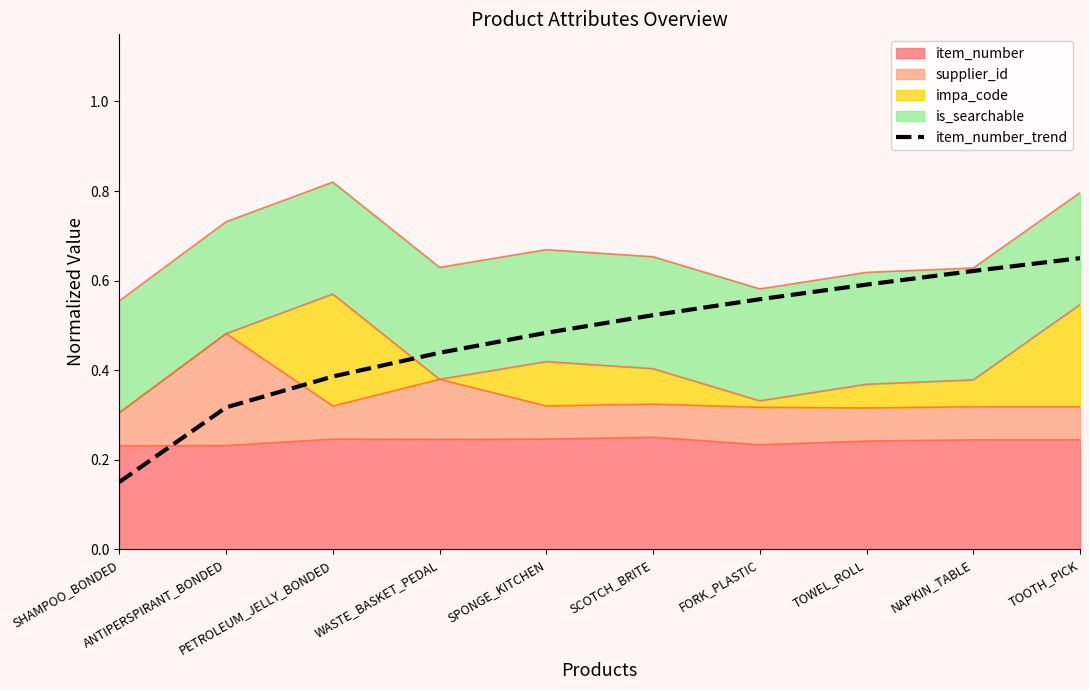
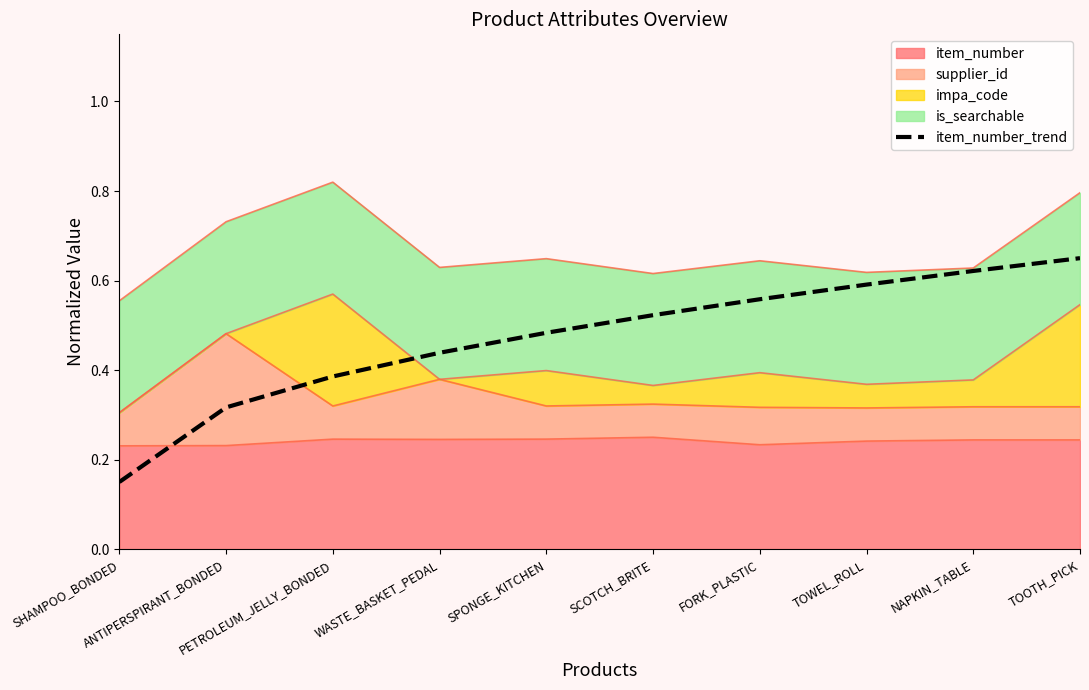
  {
    "impa_code": {
      "PETROLEUM_JELLY_BONDED": 0.25,
-     "SPONGE_KITCHEN": 0.10,
-     "SCOTCH_BRITE": 0.08,
-     "FORK_PLASTIC": 0.01,
+     "SPONGE_KITCHEN": 0.08,
+     "SCOTCH_BRITE": 0.04,
+     "FORK_PLASTIC": 0.08,
      "TOWEL_ROLL": 0.05,
      "NAPKIN_TABLE": 0.06,
      "TOOTH_PICK": 0.23
    },
    "is_searchable": {
      "SHAMPOO_BONDED": 0.25,
      "ANTIPERSPIRANT_BONDED": 0.25,
      "PETROLEUM_JELLY_BONDED": 0.25,
      "WASTE_BASKET_PEDAL": 0.25,
      "SPONGE_KITCHEN": 0.25,
      "SCOTCH_BRITE": 0.25,
      "FORK_PLASTIC": 0.25,
      "TOWEL_ROLL": 0.25,
      "NAPKIN_TABLE": 0.25,
      "TOOTH_PICK": 0.25
    },
    "item_number_trend": {
      "SHAMPOO_BONDED": 0.15,
      "ANTIPERSPIRANT_BONDED": 0.32,
      "PETROLEUM_JELLY_BONDED": 0.39,
      "WASTE_BASKET_PEDAL": 0.44,
      "SPONGE_KITCHEN": 0.48,
      "SCOTCH_BRITE": 0.52,
      "FORK_PLASTIC": 0.56,
      "TOWEL_ROLL": 0.59,
      "NAPKIN_TABLE": 0.62,
      "TOOTH_PICK": 0.65
    }
  }
